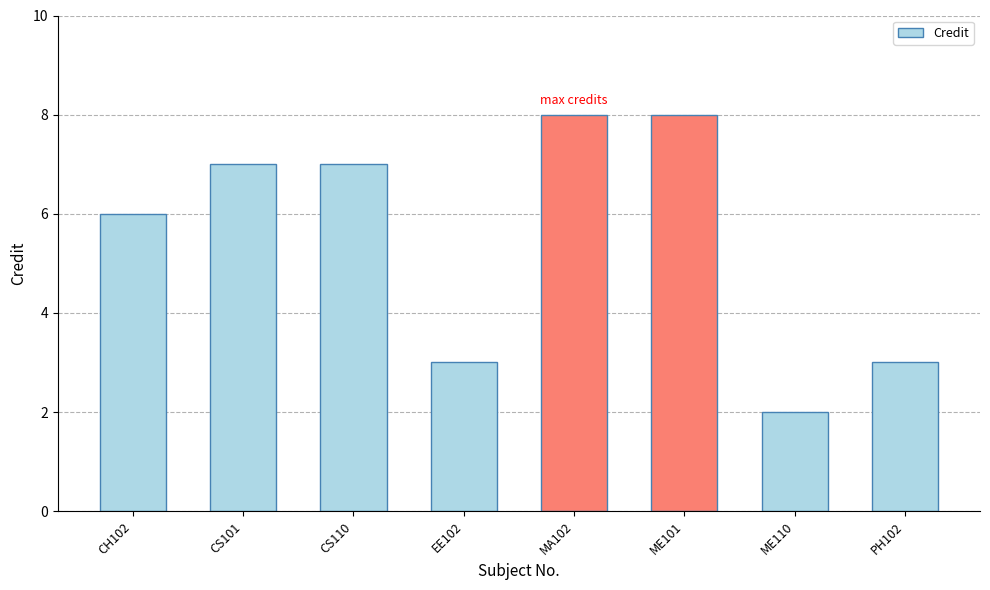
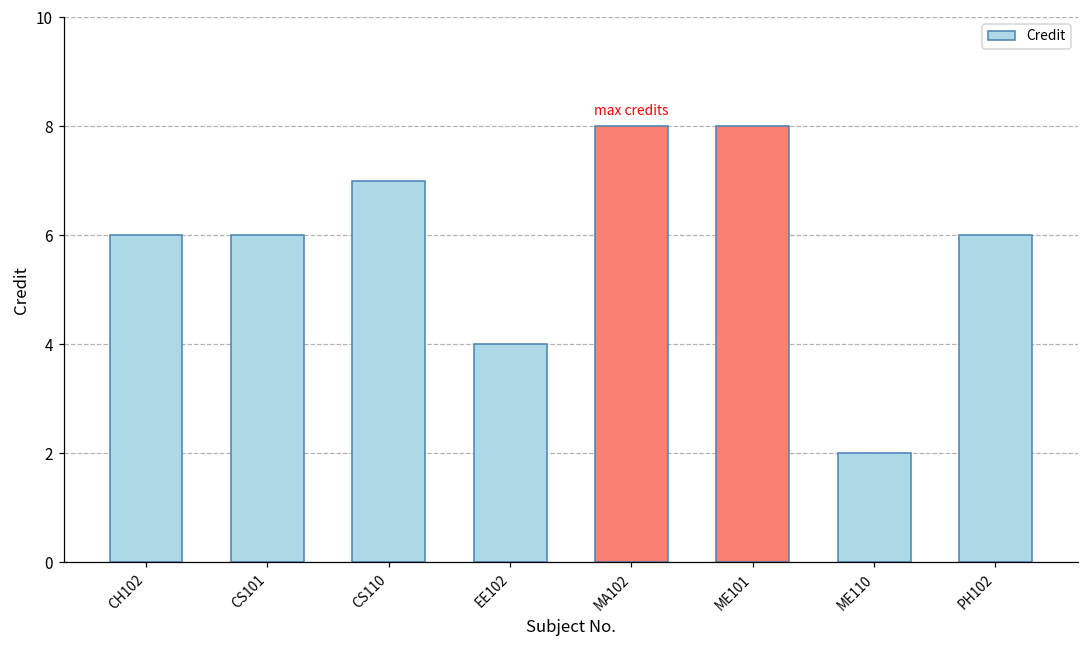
  {
    "CH102": 6,
-   "CS101": 7,
+   "CS101": 6,
    "CS110": 7,
-   "EE102": 3,
+   "EE102": 4,
    "MA102": 8,
    "ME101": 8,
    "ME110": 2,
-   "PH102": 3
+   "PH102": 6
  }
